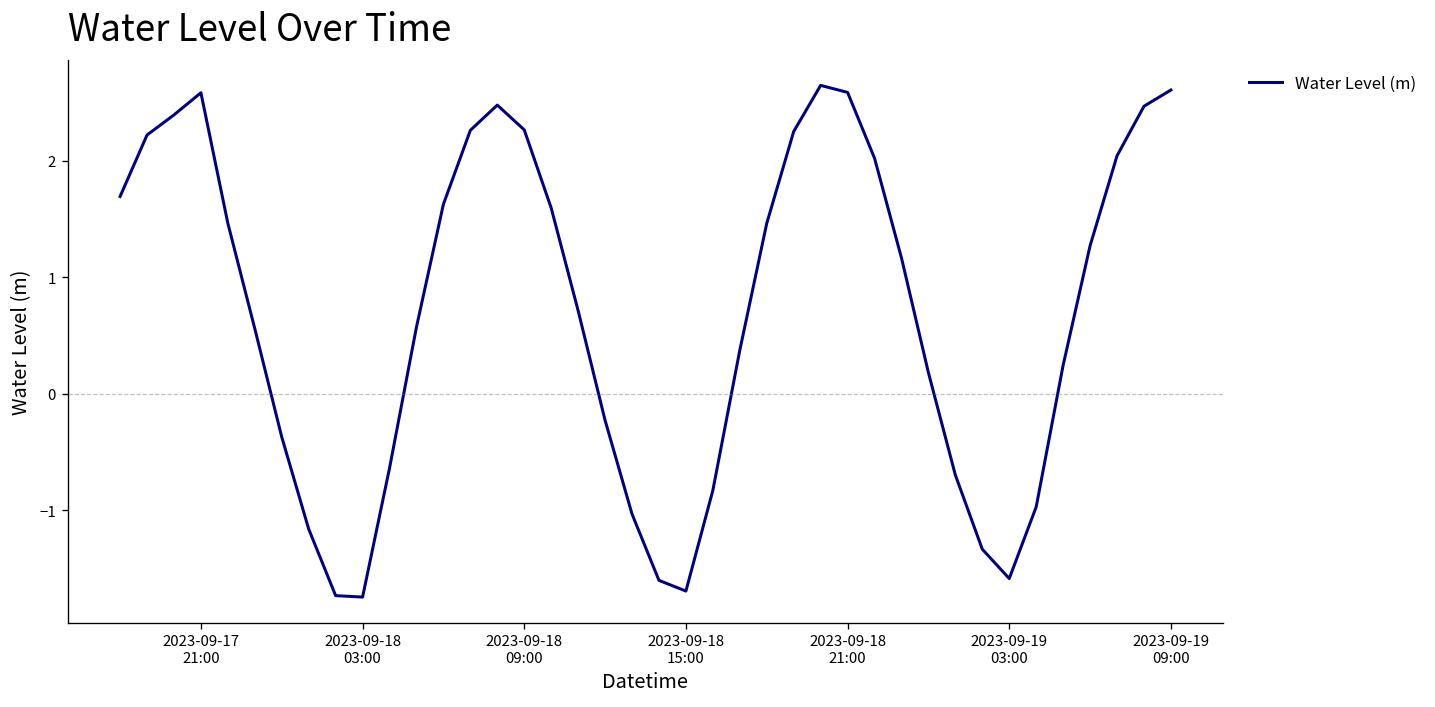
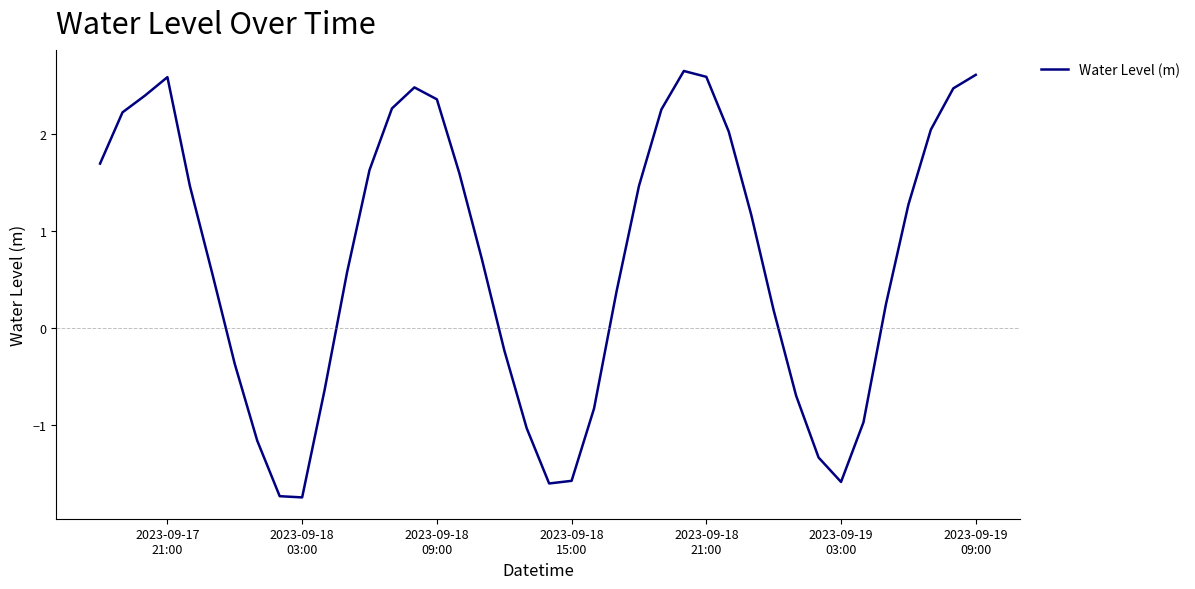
  {
    "2023-09-17 21:00": 2.6,
    "2023-09-18 03:00": -1.7,
-   "2023-09-18 09:00": 2.3,
-   "2023-09-18 15:00": -1.7,
+   "2023-09-18 09:00": 2.4,
+   "2023-09-18 15:00": -1.6,
    "2023-09-18 21:00": 2.6,
    "2023-09-19 03:00": -1.6,
    "2023-09-19 09:00": 2.6
  }
